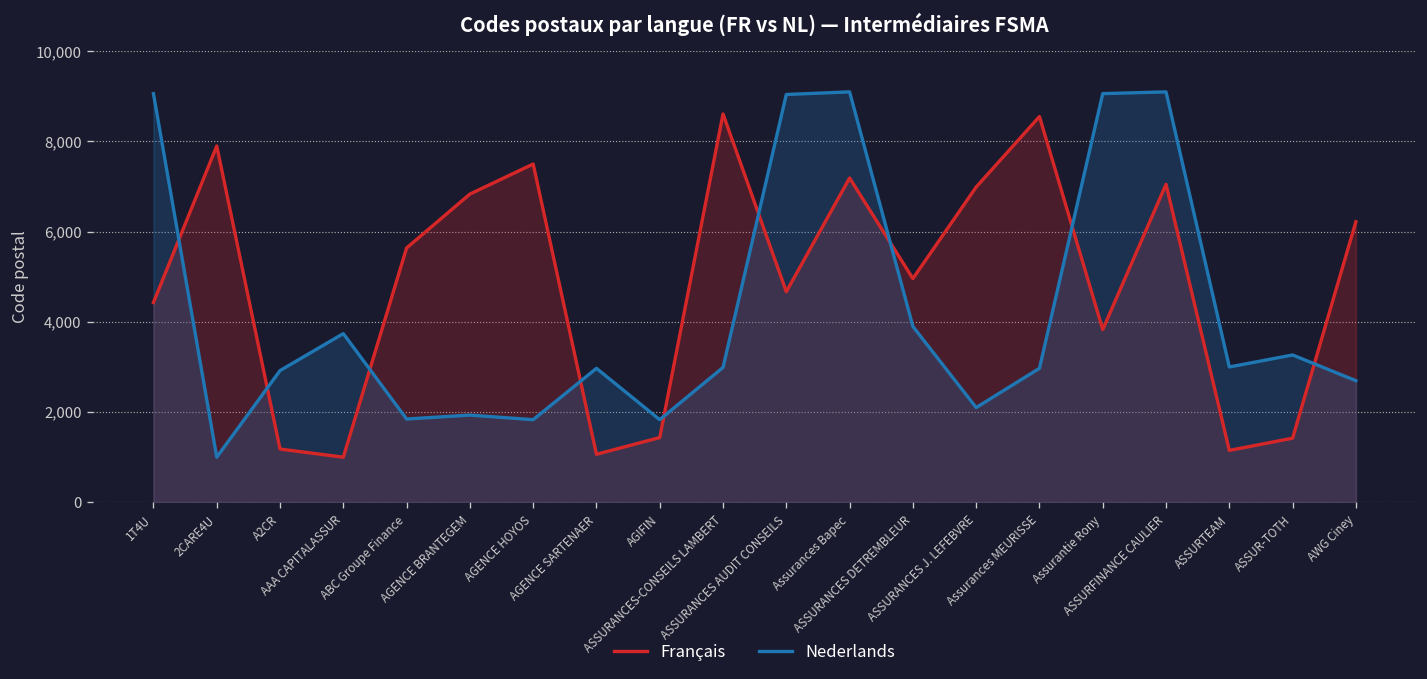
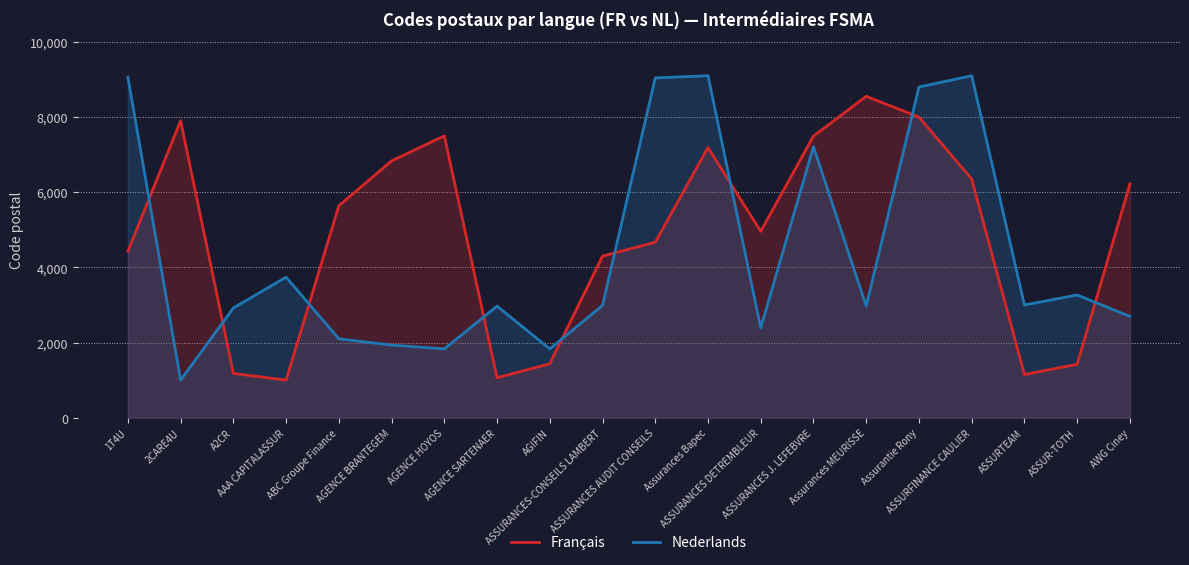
  {
    "Français": {
      "1T4U": "4,400",
      "2CARE4U": "7,900",
      "A2CR": "1,200",
      "AAA CAPITALASSUR": "1,000",
      "ABC Groupe Finance": "5,600",
      "AGENCE BRANTEGEM": "6,800",
      "AGENCE HOYOS": "7,500",
      "AGENCE SARTENAER": "1,100",
      "AGIFIN": "1,400",
-     "ASSURANCES-CONSEILS LAMBERT": "8,600",
+     "ASSURANCES-CONSEILS LAMBERT": "4,300",
      "ASSURANCES AUDIT CONSEILS": "4,700",
      "Assurances Bapec": "7,200",
      "ASSURANCES DETREMBLEUR": "5,000",
-     "ASSURANCES J. LEFEBVRE": "7,000",
+     "ASSURANCES J. LEFEBVRE": "7,500",
      "Assurances MEURISSE": "8,600",
-     "Assurantie Rony": "3,800",
-     "ASSURFINANCE CAULIER": "7,100",
+     "Assurantie Rony": "8,000",
+     "ASSURFINANCE CAULIER": "6,400",
      "ASSURTEAM": "1,200",
      "ASSUR-TOTH": "1,400",
      "AWG Ciney": "6,200"
    },
    "Nederlands": {
      "1T4U": "9,100",
      "2CARE4U": "1,000",
      "A2CR": "2,900",
      "AAA CAPITALASSUR": "3,700",
-     "ABC Groupe Finance": "1,800",
+     "ABC Groupe Finance": "2,100",
      "AGENCE BRANTEGEM": "1,900",
      "AGENCE HOYOS": "1,800",
      "AGENCE SARTENAER": "3,000",
      "AGIFIN": "1,800",
      "ASSURANCES-CONSEILS LAMBERT": "3,000",
      "ASSURANCES AUDIT CONSEILS": "9,000",
      "Assurances Bapec": "9,100",
-     "ASSURANCES DETREMBLEUR": "3,900",
-     "ASSURANCES J. LEFEBVRE": "2,100",
+     "ASSURANCES DETREMBLEUR": "2,400",
+     "ASSURANCES J. LEFEBVRE": "7,200",
      "Assurances MEURISSE": "3,000",
-     "Assurantie Rony": "9,100",
+     "Assurantie Rony": "8,800",
      "ASSURFINANCE CAULIER": "9,100",
      "ASSURTEAM": "3,000",
      "ASSUR-TOTH": "3,300",
      "AWG Ciney": "2,700"
    }
  }
